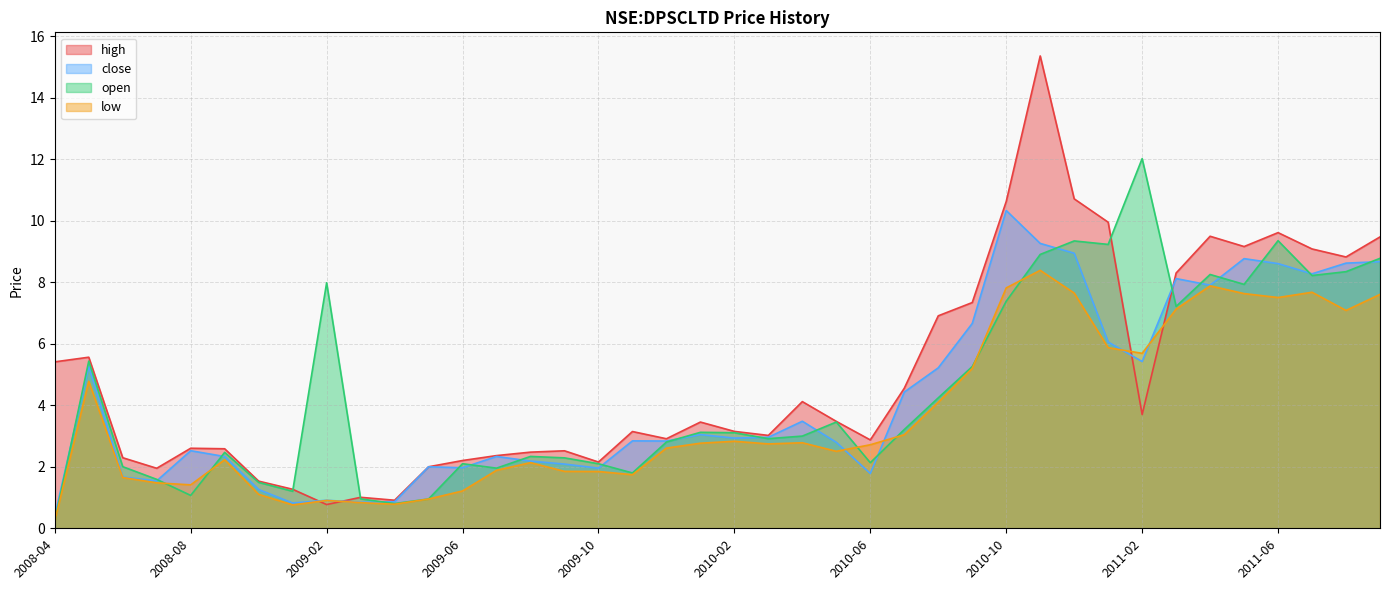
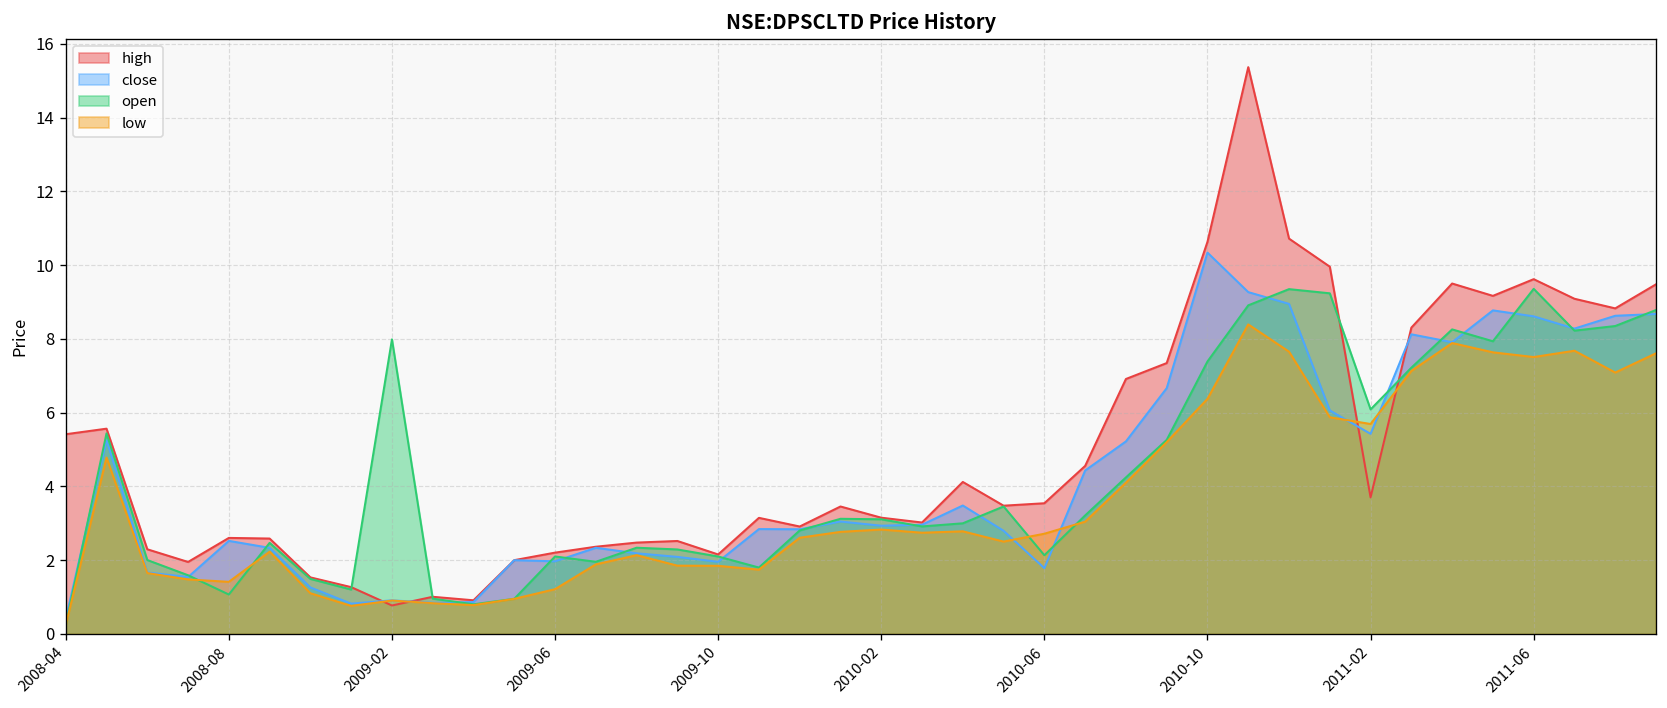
  {
    "high": {
      "2008-04": 5.4,
      "2009-02": 0.8,
      "2009-06": 2.2,
-     "2010-06": 2.9,
+     "2010-06": 3.5,
      "2010-10": 10.6,
      "2011-02": 3.7,
      "2011-06": 9.6
    },
    "close": {
      "2008-04": 0.4,
      "2009-06": 2.0,
      "2009-10": 2.0,
      "2010-02": 2.9,
      "2010-06": 1.8,
      "2010-10": 10.3,
      "2011-02": 5.4,
      "2011-06": 8.6
    },
    "open": {
      "2008-08": 1.1,
      "2009-02": 8.0,
      "2009-06": 2.1,
      "2010-06": 2.1,
      "2010-10": 7.4,
-     "2011-02": 12.0,
+     "2011-02": 6.1,
      "2011-06": 9.4
    },
    "low": {
      "2008-08": 1.4,
      "2009-06": 1.2,
      "2009-10": 1.8,
      "2010-02": 2.8,
      "2010-06": 2.7,
-     "2010-10": 7.8,
+     "2010-10": 6.4,
      "2011-02": 5.7,
      "2011-06": 7.5
    }
  }
